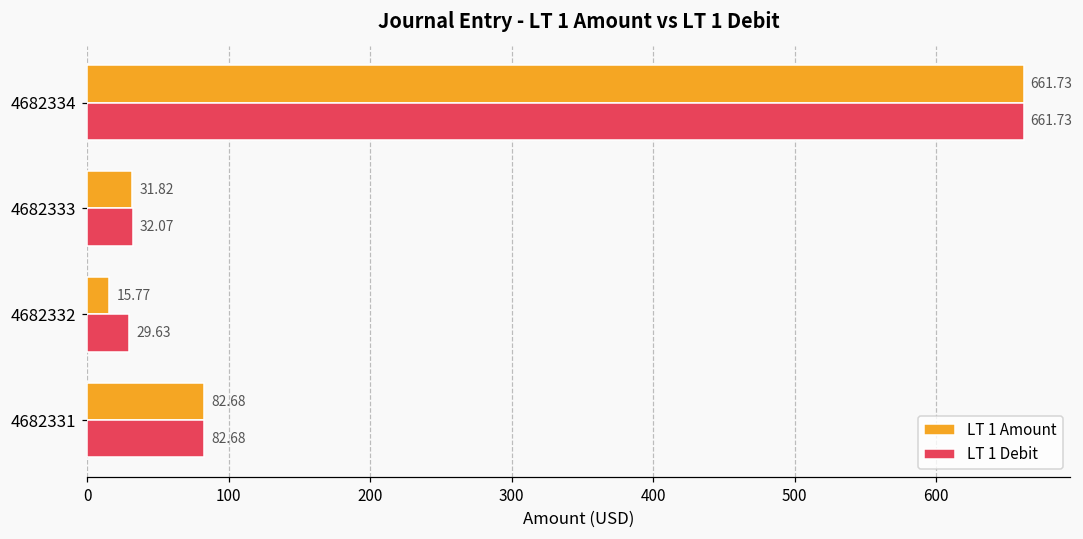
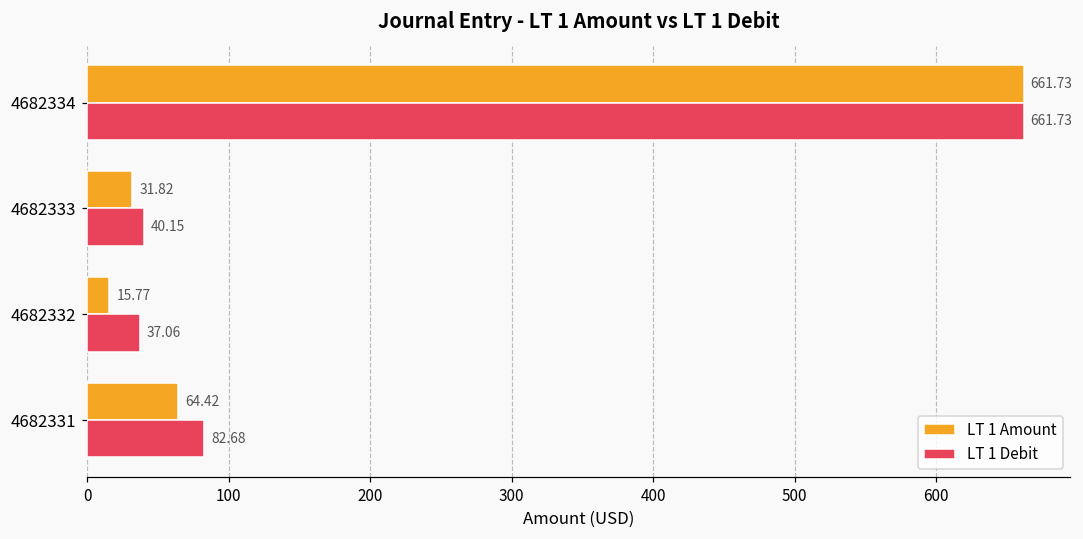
  {
    "LT 1 Amount": {
      "4682334": 661.73,
      "4682333": 31.82,
      "4682332": 15.77,
-     "4682331": 82.68
+     "4682331": 64.42
    },
    "LT 1 Debit": {
      "4682334": 661.73,
-     "4682333": 32.07,
-     "4682332": 29.63,
+     "4682333": 40.15,
+     "4682332": 37.06,
      "4682331": 82.68
    }
  }
